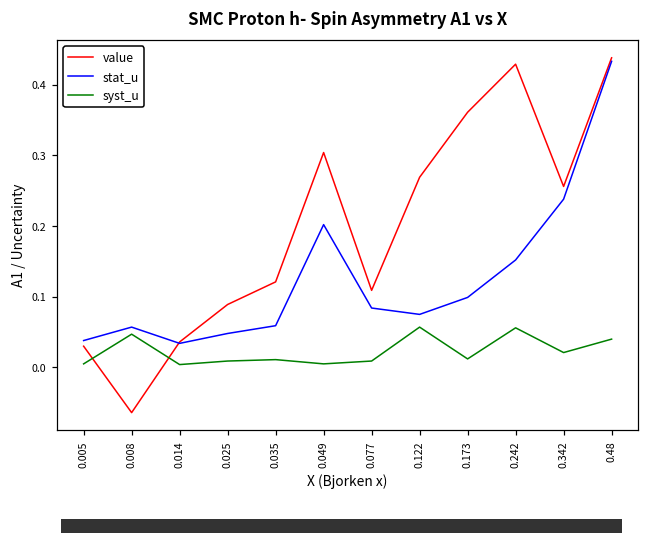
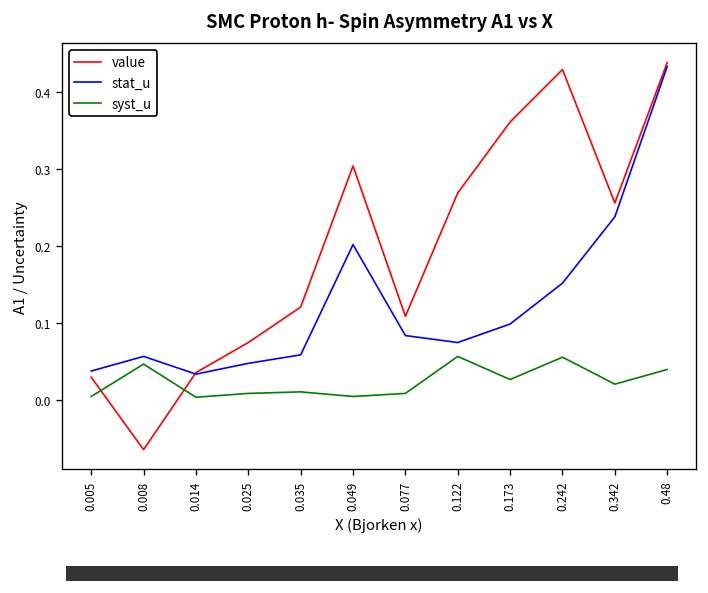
  {
    "value": {
      "0.005": 0.03,
      "0.008": -0.06,
-     "0.025": 0.09,
+     "0.025": 0.08,
      "0.035": 0.12,
      "0.049": 0.30,
      "0.077": 0.11,
      "0.122": 0.27,
      "0.173": 0.36,
      "0.242": 0.43,
      "0.342": 0.26,
      "0.48": 0.44
    },
    "stat_u": {
      "0.005": 0.04,
      "0.008": 0.06,
      "0.025": 0.05,
      "0.035": 0.06,
      "0.049": 0.20,
      "0.077": 0.08,
      "0.122": 0.08,
      "0.173": 0.10,
      "0.242": 0.15,
      "0.342": 0.24,
      "0.48": 0.43
    },
    "syst_u": {
      "0.005": 0.01,
      "0.008": 0.05,
      "0.014": 0.00,
      "0.025": 0.01,
      "0.035": 0.01,
      "0.049": 0.01,
      "0.077": 0.01,
      "0.122": 0.06,
-     "0.173": 0.01,
+     "0.173": 0.03,
      "0.242": 0.06,
      "0.342": 0.02,
      "0.48": 0.04
    }
  }
